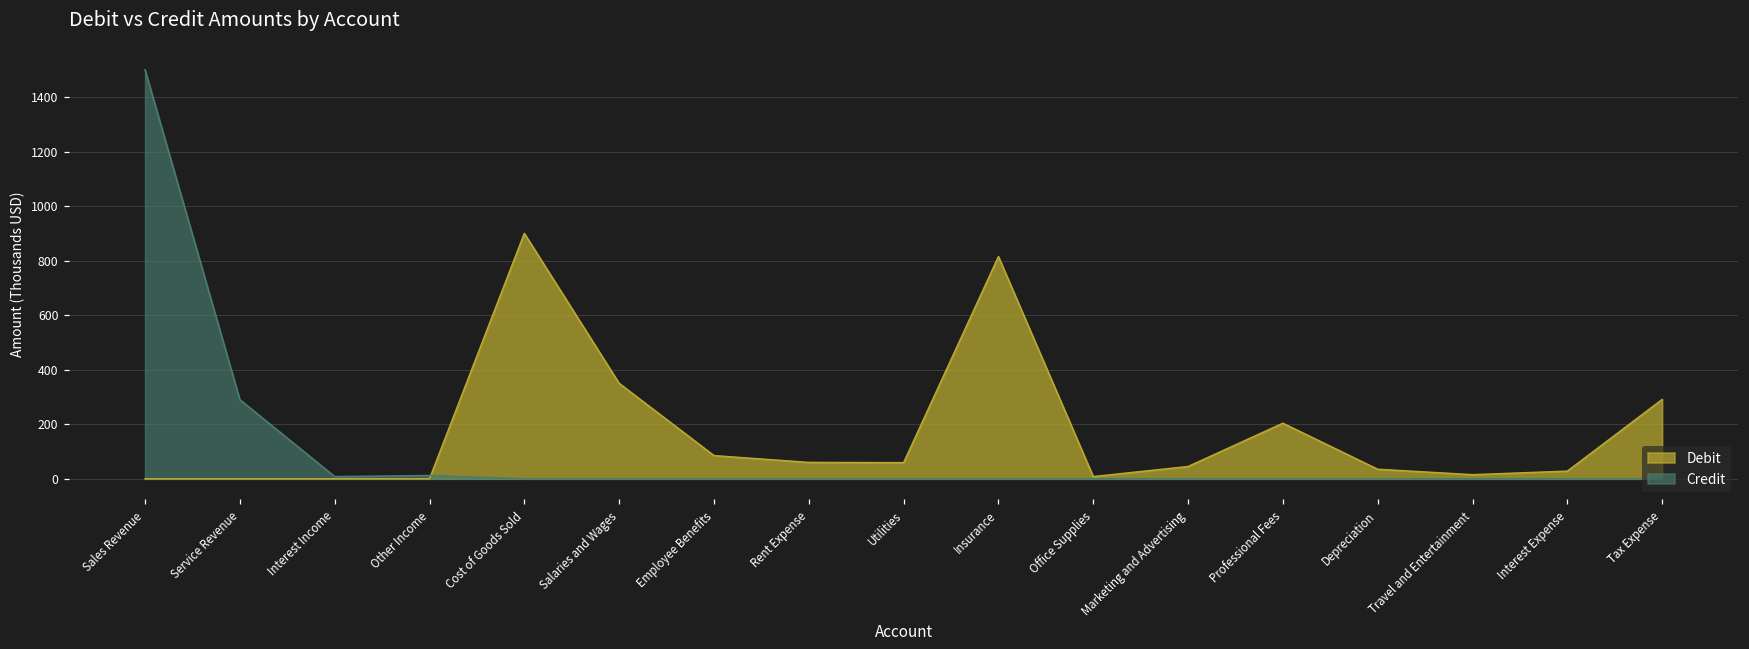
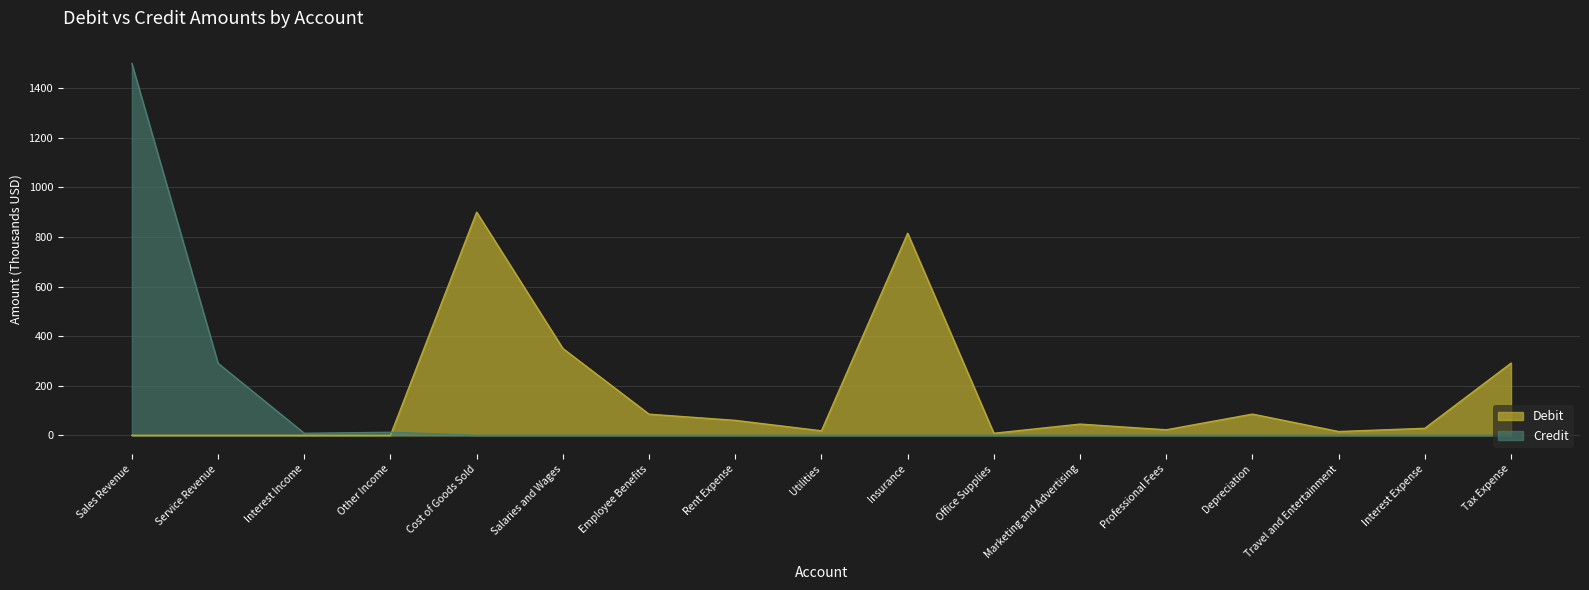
  {
    "Debit": {
      "Sales Revenue": 0,
      "Service Revenue": 0,
      "Other Income": 0,
      "Cost of Goods Sold": 900,
      "Salaries and Wages": 350,
      "Employee Benefits": 90,
      "Rent Expense": 60,
-     "Utilities": 60,
+     "Utilities": 20,
      "Insurance": 810,
      "Marketing and Advertising": 50,
-     "Professional Fees": 200,
-     "Depreciation": 40,
+     "Professional Fees": 20,
+     "Depreciation": 90,
      "Travel and Entertainment": 20,
      "Interest Expense": 30,
      "Tax Expense": 290
    },
    "Credit": {
      "Sales Revenue": 1500,
      "Service Revenue": 290,
      "Other Income": 10,
      "Cost of Goods Sold": 0,
      "Salaries and Wages": 0,
      "Employee Benefits": 0,
      "Rent Expense": 0,
      "Utilities": 0,
      "Insurance": 0,
      "Marketing and Advertising": 0,
      "Professional Fees": 0,
      "Depreciation": 0,
      "Travel and Entertainment": 0,
      "Interest Expense": 0
    }
  }
